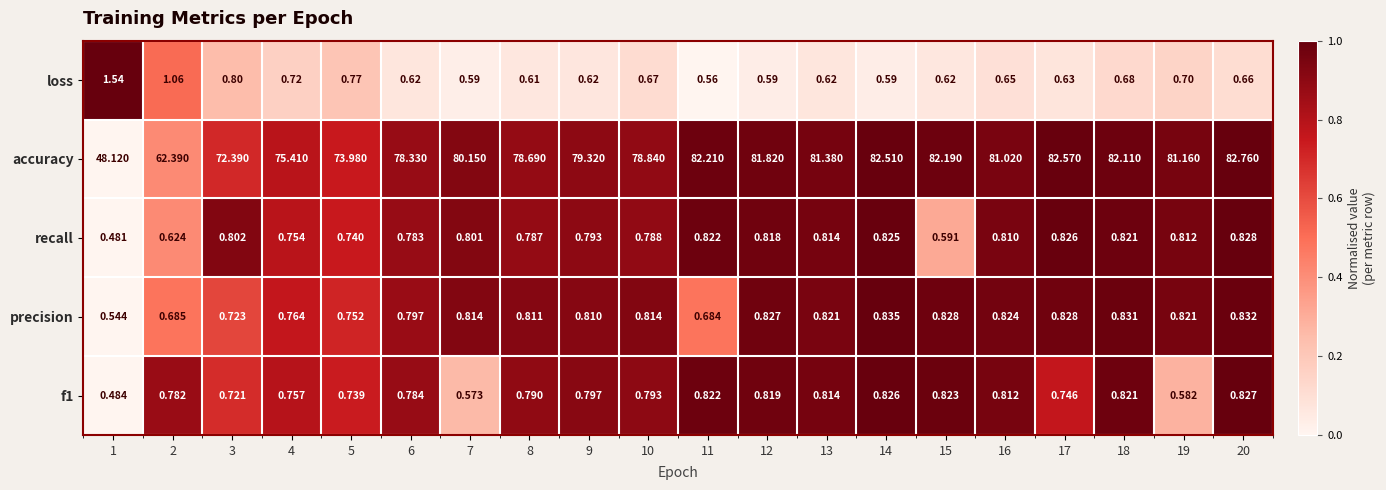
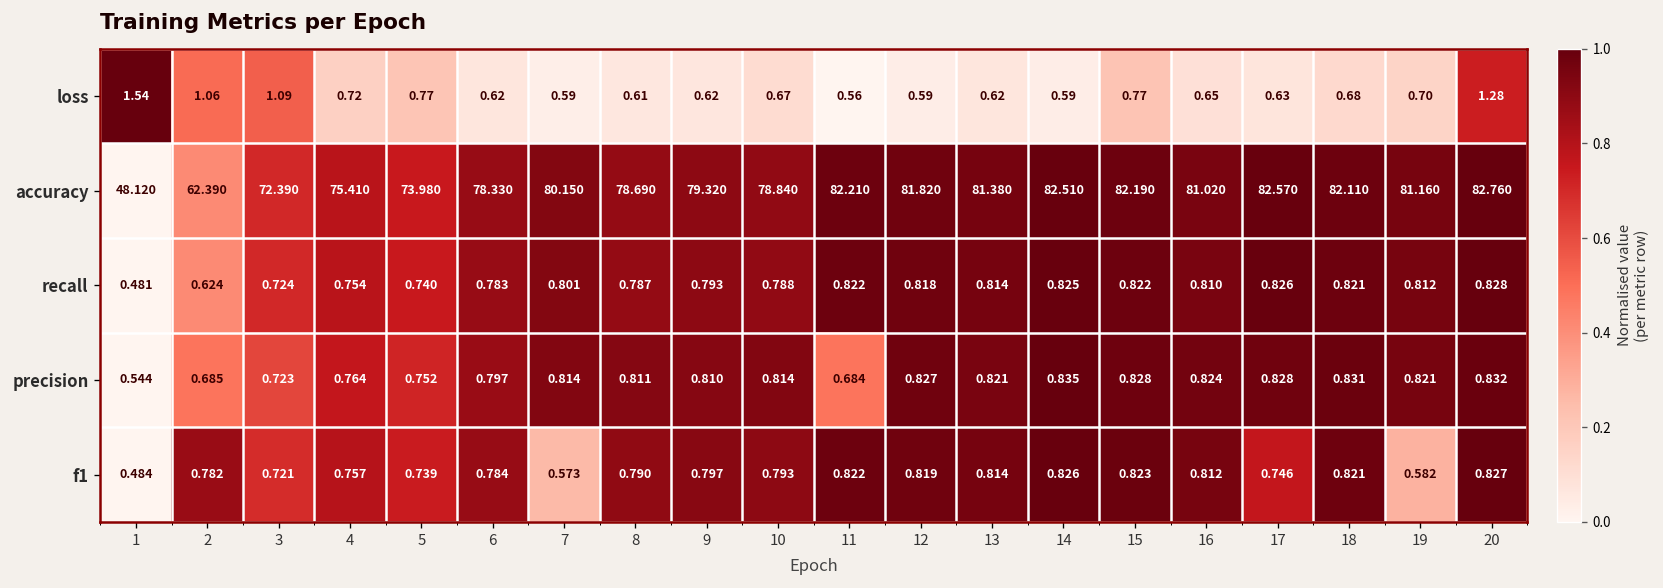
  {
    "loss": {
      "1": 1.54,
      "2": 1.06,
-     "3": 0.80,
+     "3": 1.09,
      "4": 0.72,
      "5": 0.77,
      "6": 0.62,
      "7": 0.59,
      "8": 0.61,
      "9": 0.62,
      "10": 0.67,
      "11": 0.56,
      "12": 0.59,
      "13": 0.62,
      "14": 0.59,
-     "15": 0.62,
+     "15": 0.77,
      "16": 0.65,
      "17": 0.63,
      "18": 0.68,
      "19": 0.70,
-     "20": 0.66
+     "20": 1.28
    },
    "accuracy": {
      "1": 48.120,
      "2": 62.390,
      "3": 72.390,
      "4": 75.410,
      "5": 73.980,
      "6": 78.330,
      "7": 80.150,
      "8": 78.690,
      "9": 79.320,
      "10": 78.840,
      "11": 82.210,
      "12": 81.820,
      "13": 81.380,
      "14": 82.510,
      "15": 82.190,
      "16": 81.020,
      "17": 82.570,
      "18": 82.110,
      "19": 81.160,
      "20": 82.760
    },
    "recall": {
      "1": 0.481,
      "2": 0.624,
-     "3": 0.802,
+     "3": 0.724,
      "4": 0.754,
      "5": 0.740,
      "6": 0.783,
      "7": 0.801,
      "8": 0.787,
      "9": 0.793,
      "10": 0.788,
      "11": 0.822,
      "12": 0.818,
      "13": 0.814,
      "14": 0.825,
-     "15": 0.591,
+     "15": 0.822,
      "16": 0.810,
      "17": 0.826,
      "18": 0.821,
      "19": 0.812,
      "20": 0.828
    },
    "precision": {
      "1": 0.544,
      "2": 0.685,
      "3": 0.723,
      "4": 0.764,
      "5": 0.752,
      "6": 0.797,
      "7": 0.814,
      "8": 0.811,
      "9": 0.810,
      "10": 0.814,
      "11": 0.684,
      "12": 0.827,
      "13": 0.821,
      "14": 0.835,
      "15": 0.828,
      "16": 0.824,
      "17": 0.828,
      "18": 0.831,
      "19": 0.821,
      "20": 0.832
    },
    "f1": {
      "1": 0.484,
      "2": 0.782,
      "3": 0.721,
      "4": 0.757,
      "5": 0.739,
      "6": 0.784,
      "7": 0.573,
      "8": 0.790,
      "9": 0.797,
      "10": 0.793,
      "11": 0.822,
      "12": 0.819,
      "13": 0.814,
      "14": 0.826,
      "15": 0.823,
      "16": 0.812,
      "17": 0.746,
      "18": 0.821,
      "19": 0.582,
      "20": 0.827
    }
  }
